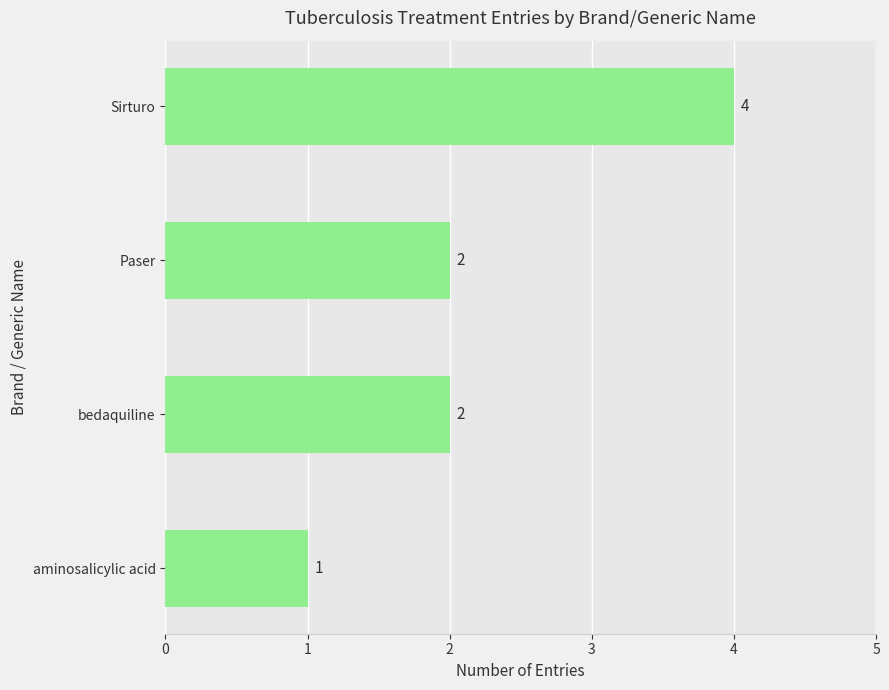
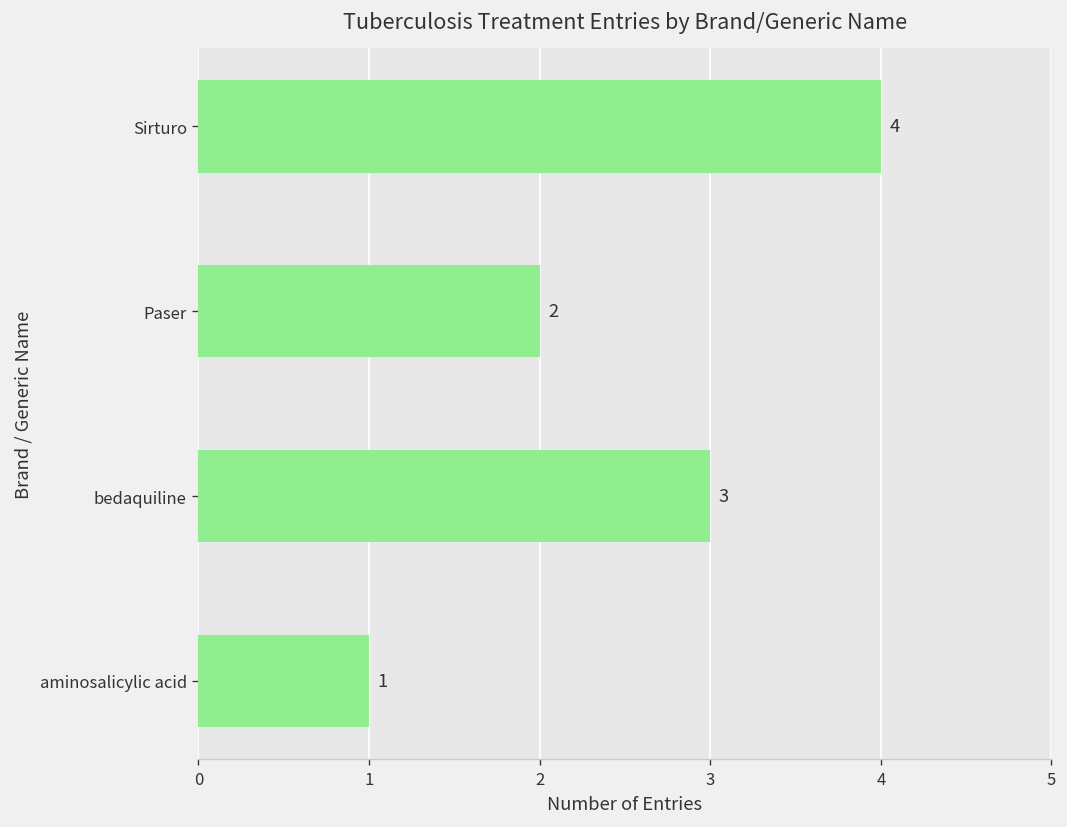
  {
    "Sirturo": 4,
    "Paser": 2,
-   "bedaquiline": 2,
+   "bedaquiline": 3,
    "aminosalicylic acid": 1
  }
